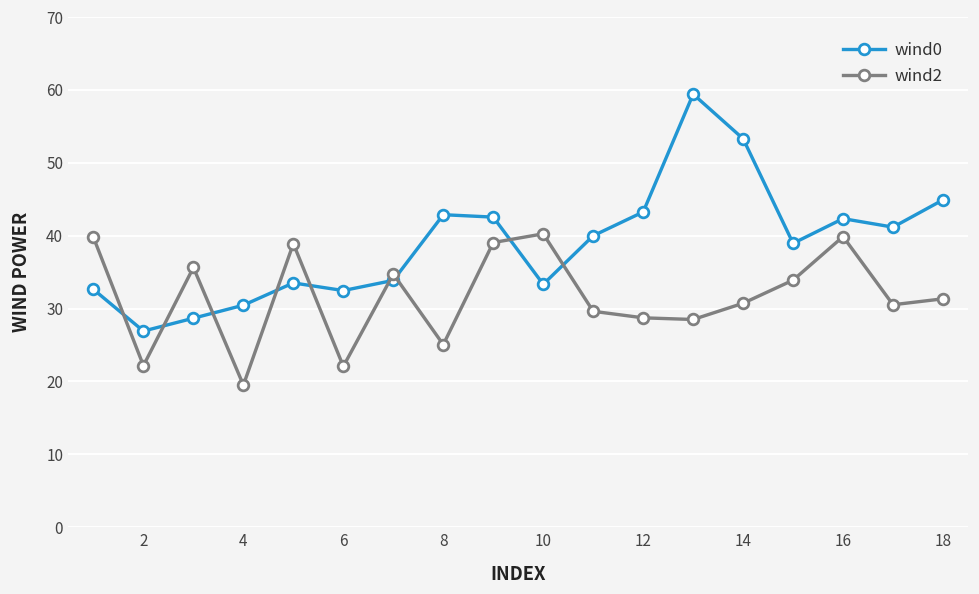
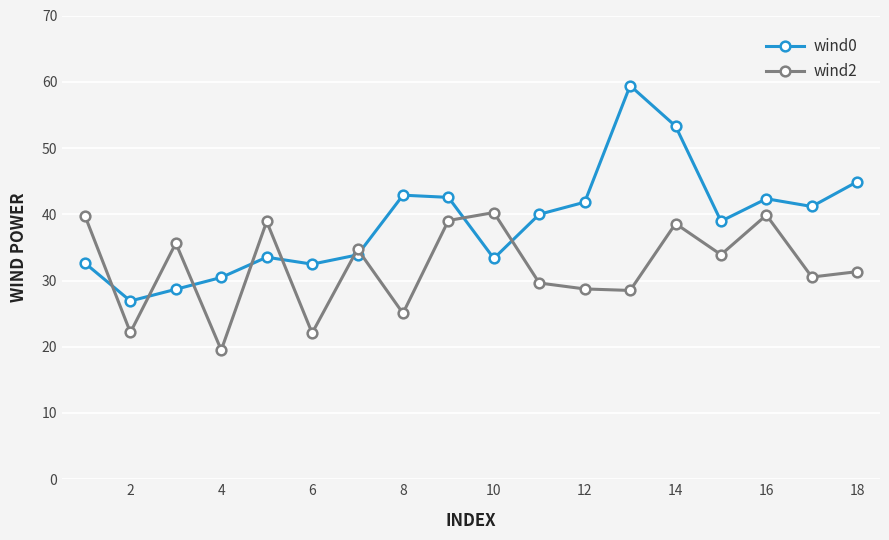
  {
    "wind0": {
      "2": 27,
      "4": 30,
      "6": 32,
      "8": 43,
      "10": 33,
-     "12": 43,
+     "12": 42,
      "14": 53,
      "16": 42,
      "18": 45
    },
    "wind2": {
      "2": 22,
      "4": 19,
      "6": 22,
      "8": 25,
      "10": 40,
      "12": 29,
-     "14": 31,
+     "14": 39,
      "16": 40,
      "18": 31
    }
  }
